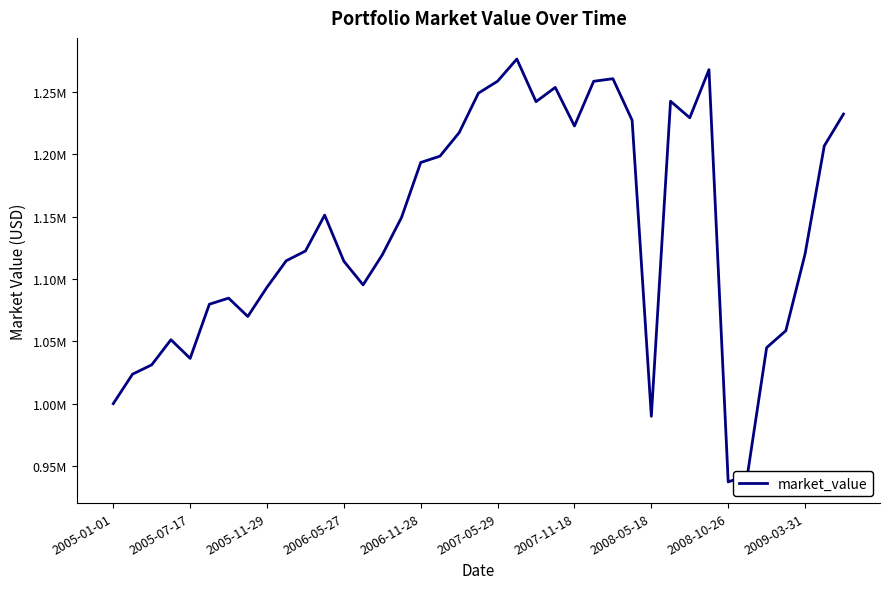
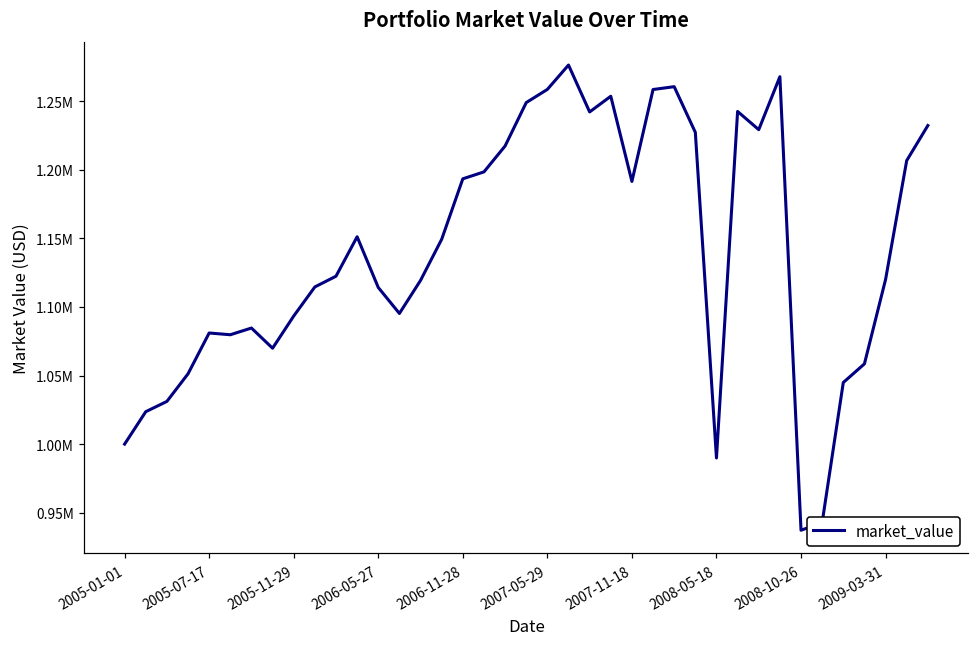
  {
    "2005-01-01": 1000000,
-   "2005-07-17": 1036000,
+   "2005-07-17": 1081000,
    "2005-11-29": 1093000,
    "2006-05-27": 1114000,
    "2006-11-28": 1193000,
    "2007-05-29": 1259000,
-   "2007-11-18": 1223000,
+   "2007-11-18": 1191000,
    "2008-05-18": 990000,
    "2008-10-26": 937000,
    "2009-03-31": 1120000
  }
